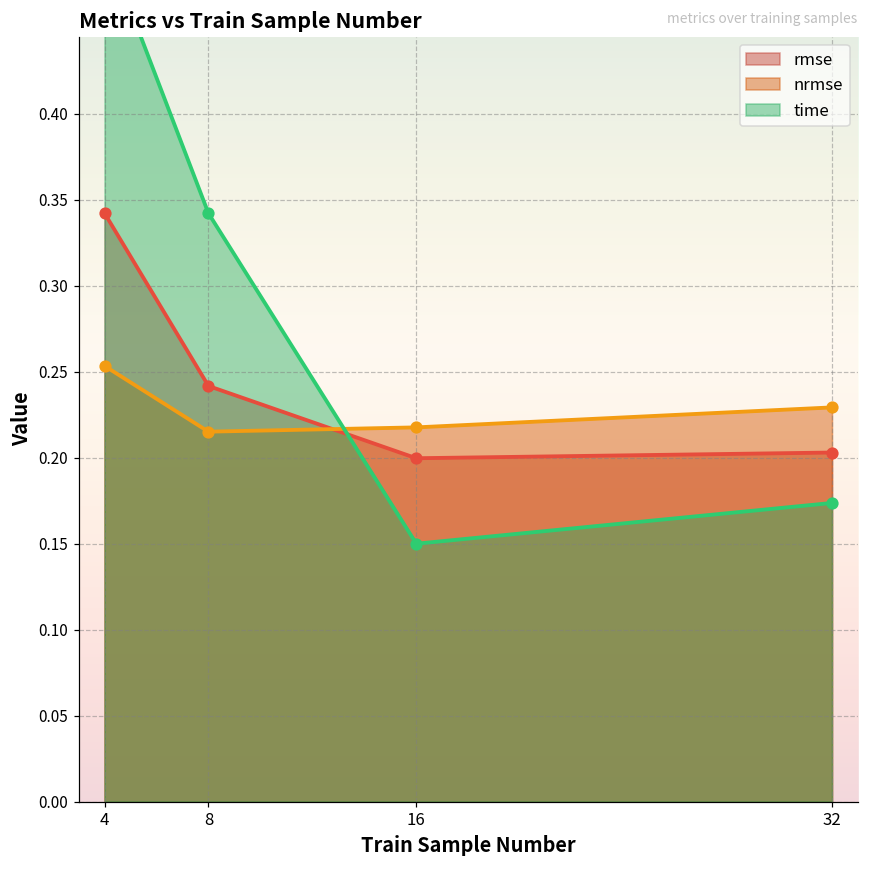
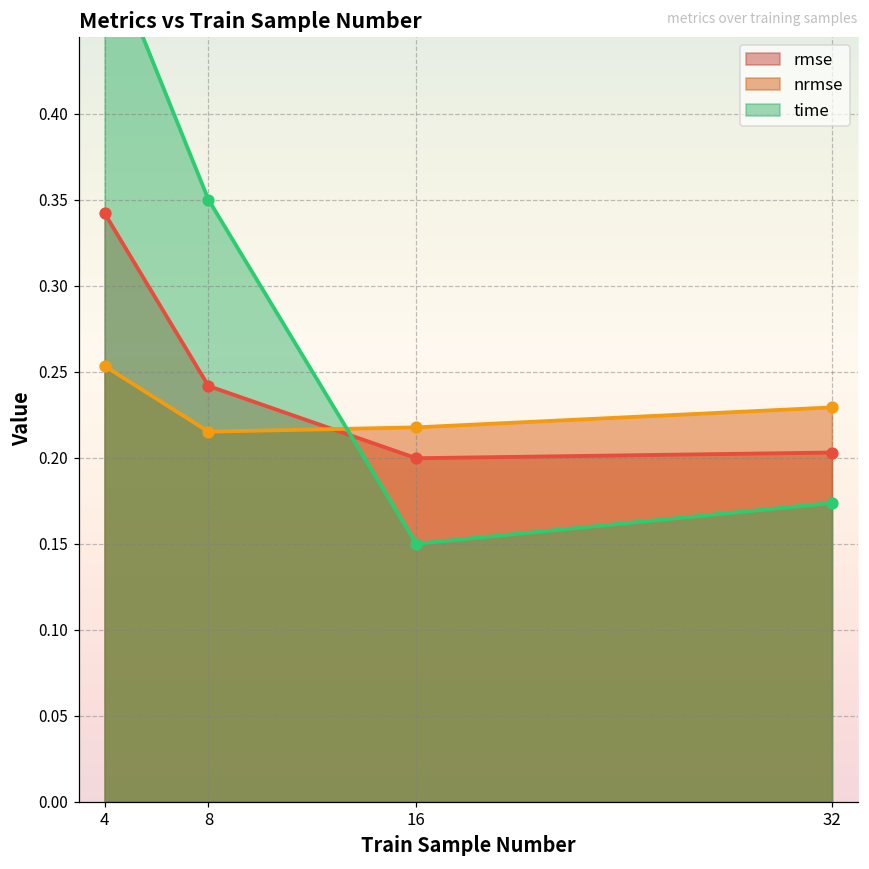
  {
    "time": {
-     "8": 0.342,
+     "8": 0.350,
      "16": 0.150,
      "32": 0.174
    }
  }
